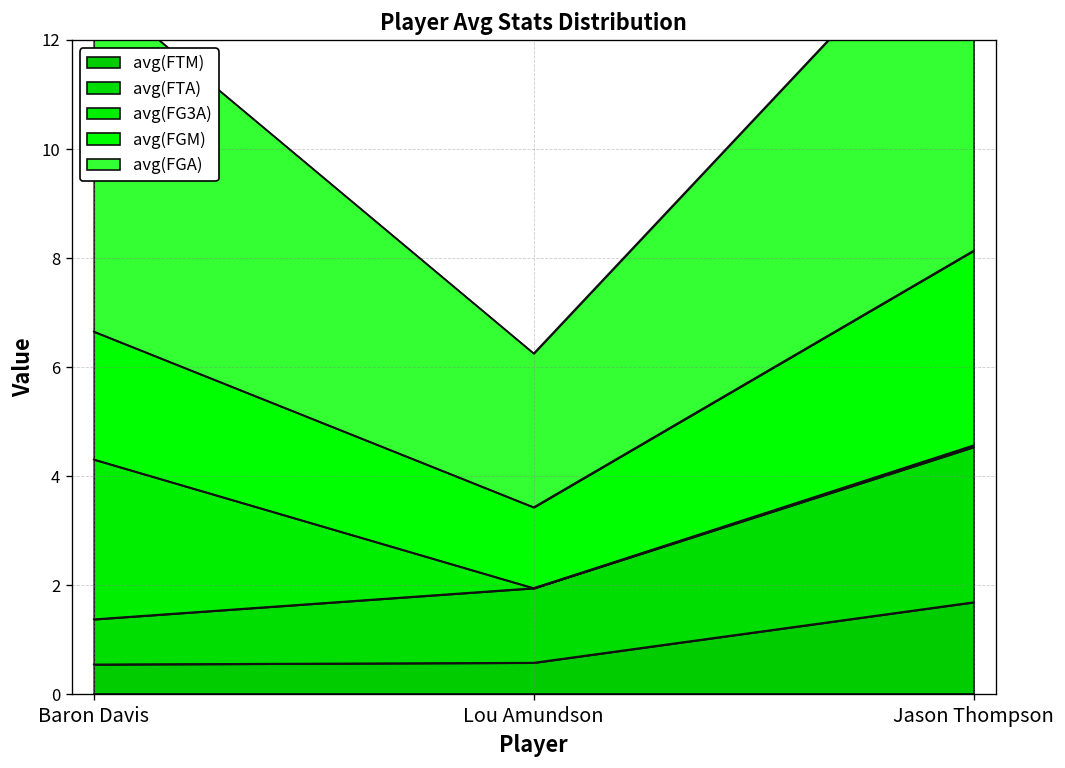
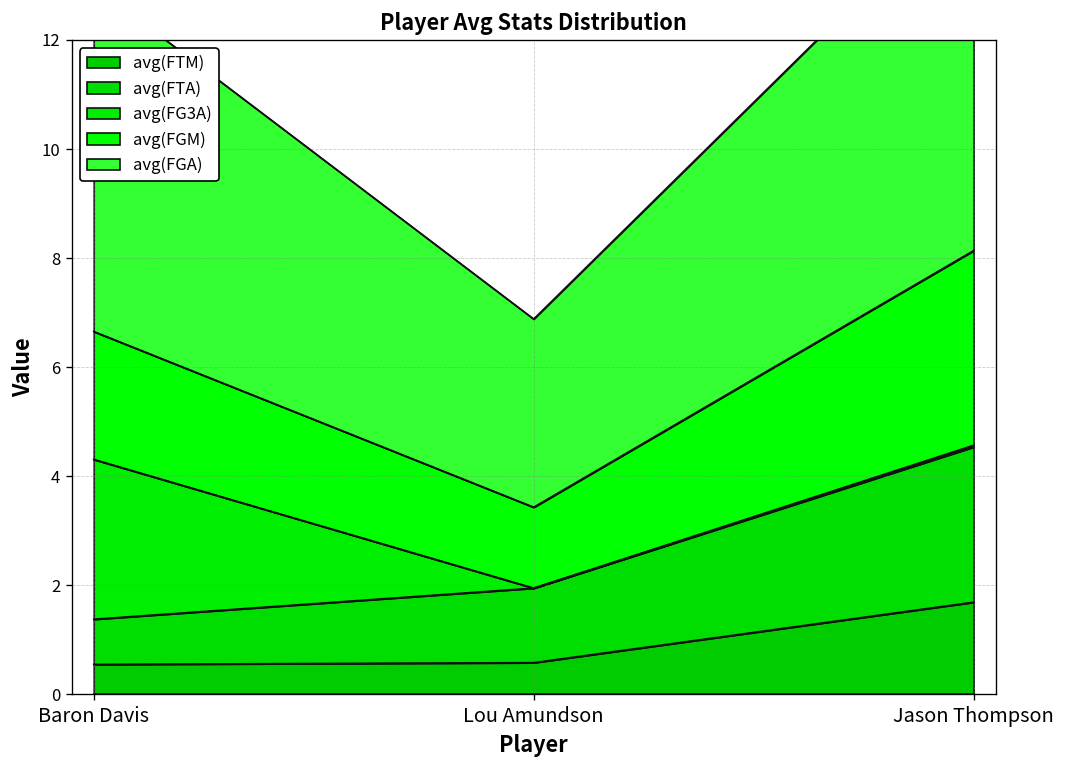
  {
    "avg(FGA)": {
-     "Lou Amundson": 2.8
+     "Lou Amundson": 3.5
    }
  }
